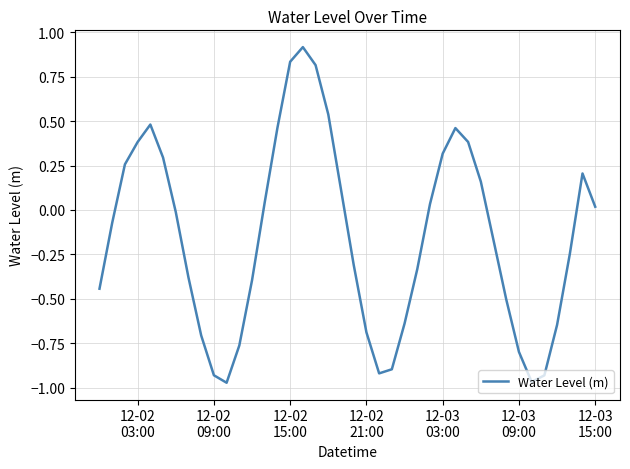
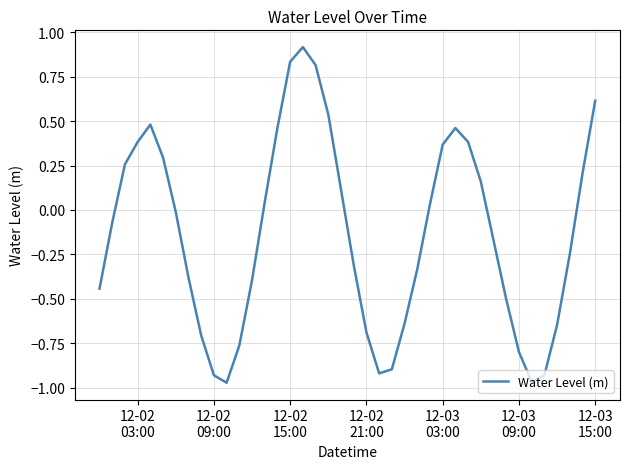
  {
    "12-02 03:00": 0.38,
    "12-02 09:00": -0.93,
    "12-02 15:00": 0.83,
    "12-02 21:00": -0.69,
-   "12-03 03:00": 0.32,
+   "12-03 03:00": 0.37,
    "12-03 09:00": -0.80,
-   "12-03 15:00": 0.02
+   "12-03 15:00": 0.62
  }
